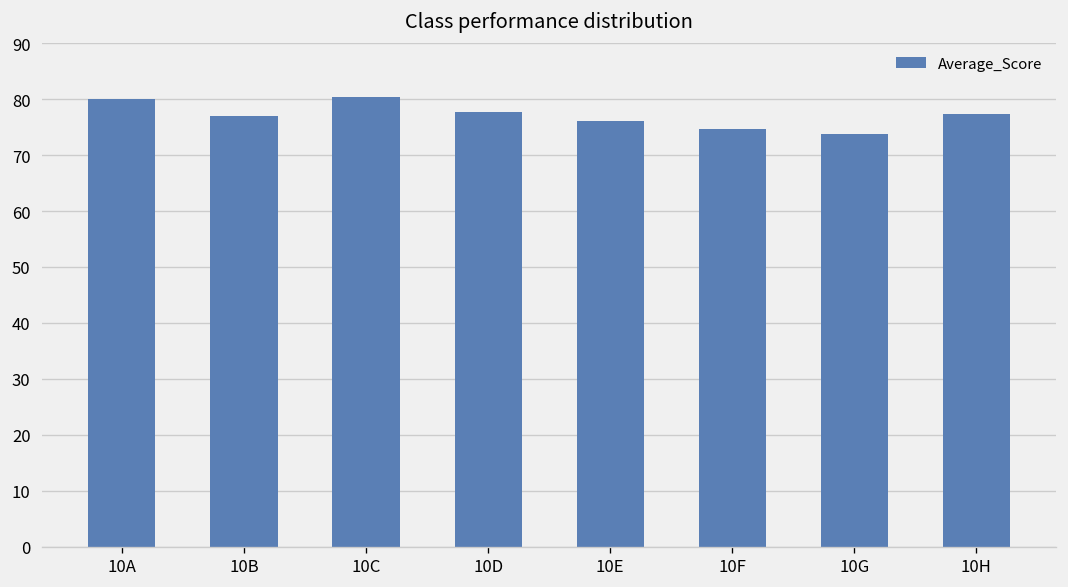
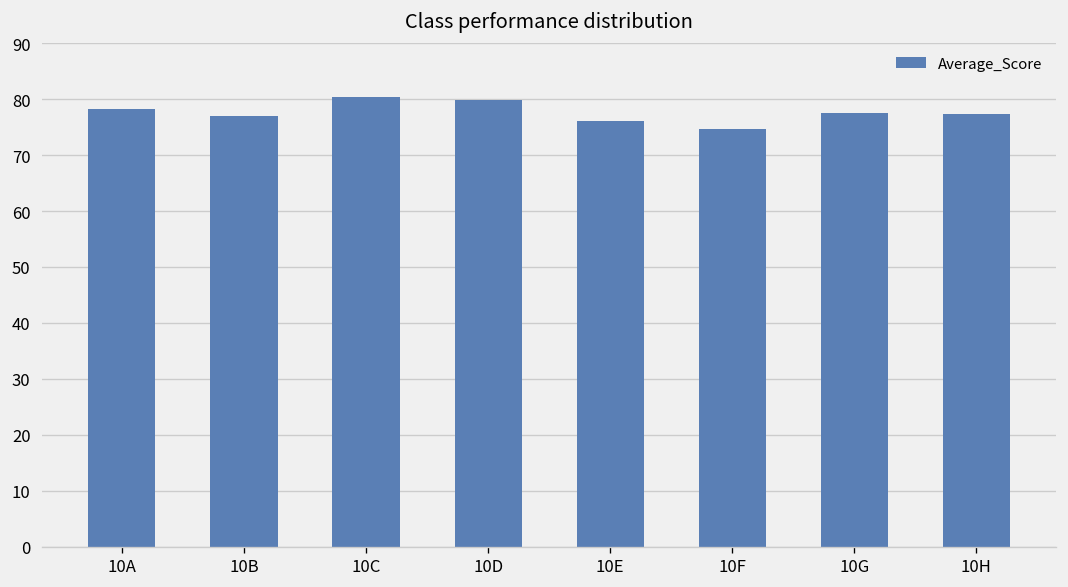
  {
-   "10A": 80,
+   "10A": 78,
    "10B": 77,
    "10C": 80,
-   "10D": 78,
+   "10D": 80,
    "10E": 76,
    "10F": 75,
-   "10G": 74,
+   "10G": 78,
    "10H": 77
  }
